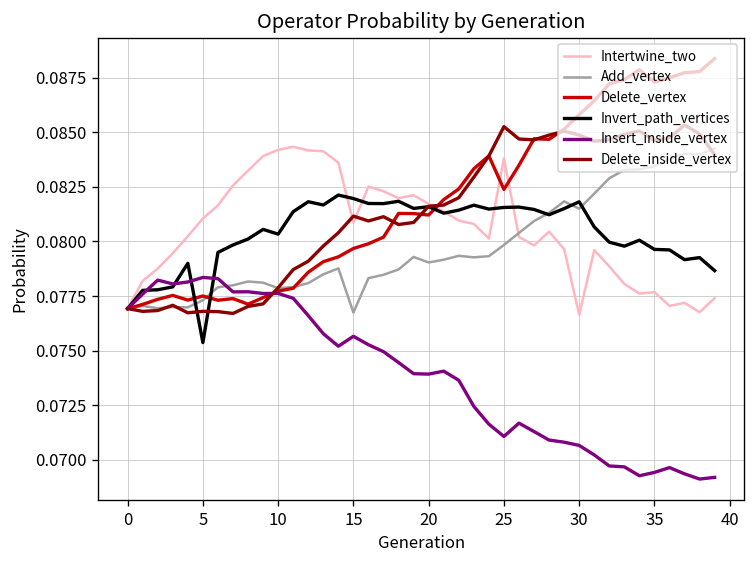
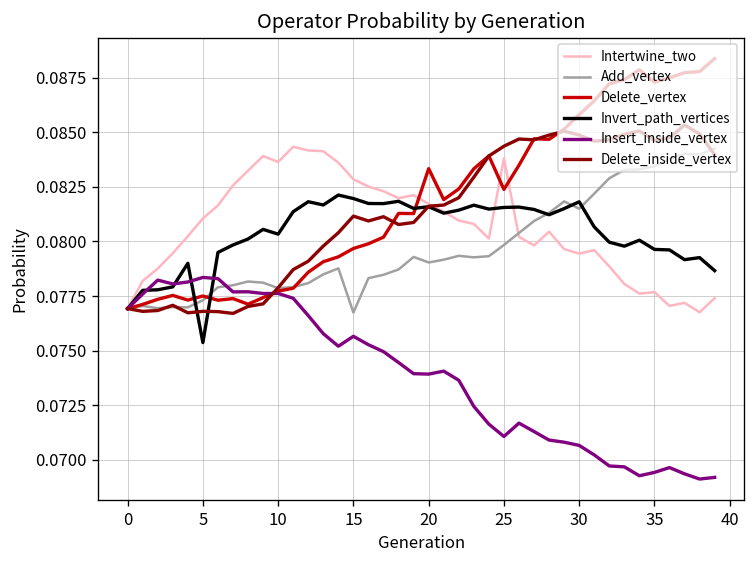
  {
    "Intertwine_two": {
      "5": 0.0811,
-     "10": 0.0842,
-     "15": 0.0809,
+     "10": 0.0836,
+     "15": 0.0828,
      "25": 0.0838,
-     "30": 0.0766,
+     "30": 0.0794,
      "35": 0.0777
    },
    "Add_vertex": {
      "5": 0.0773,
      "15": 0.0767,
      "20": 0.0790,
      "25": 0.0798,
      "30": 0.0815,
      "35": 0.0834
    },
    "Delete_vertex": {
      "5": 0.0775,
      "15": 0.0797,
-     "20": 0.0812,
+     "20": 0.0833,
      "25": 0.0824
    },
    "Invert_path_vertices": {
      "5": 0.0754,
      "10": 0.0803,
      "15": 0.0820,
      "25": 0.0816,
      "30": 0.0818,
      "35": 0.0796
    },
    "Insert_inside_vertex": {
      "5": 0.0784,
      "15": 0.0757,
      "20": 0.0739,
      "25": 0.0711,
      "30": 0.0707,
      "35": 0.0694
    },
    "Delete_inside_vertex": {
      "5": 0.0768,
      "15": 0.0812,
-     "25": 0.0853
+     "25": 0.0844
    }
  }
